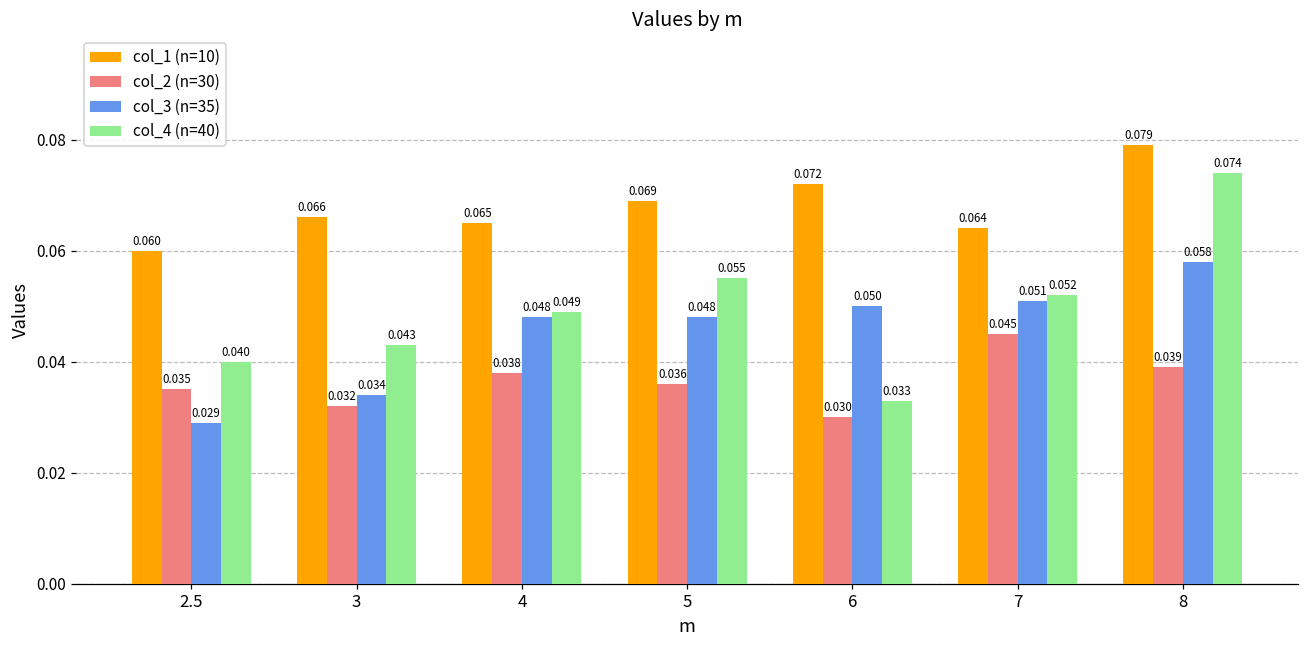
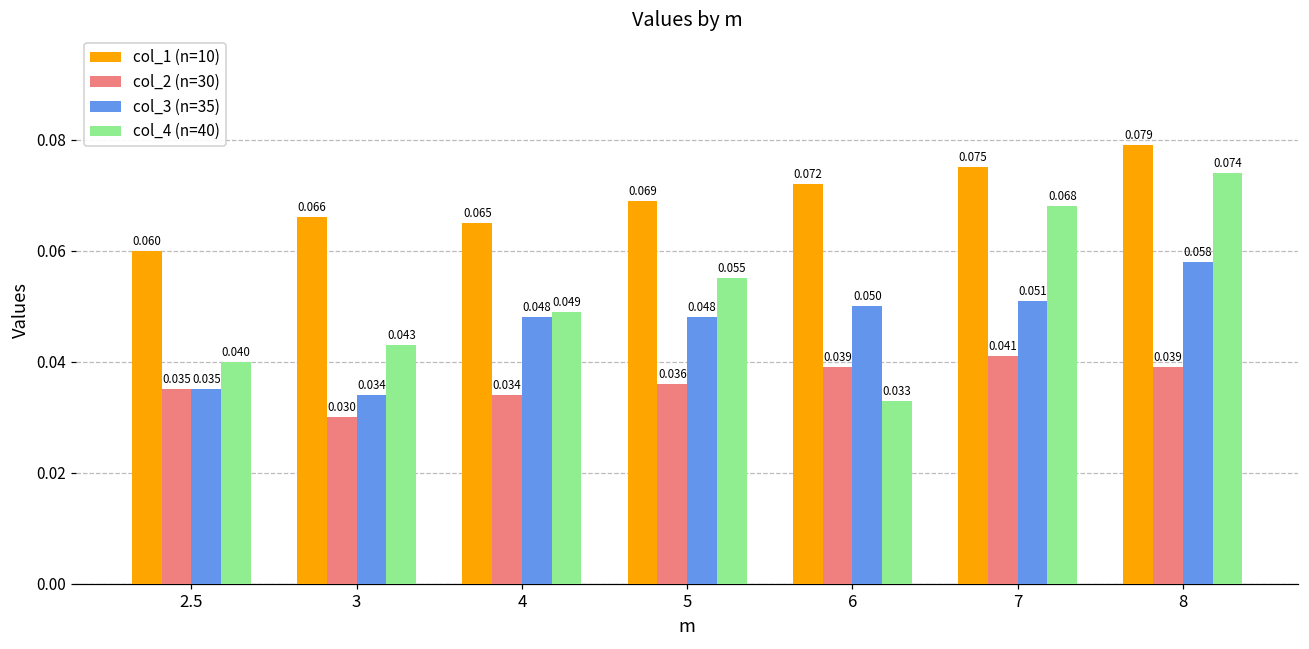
  {
    "col_1 (n=10)": {
      "2.5": 0.060,
      "3": 0.066,
      "4": 0.065,
      "5": 0.069,
      "6": 0.072,
-     "7": 0.064,
+     "7": 0.075,
      "8": 0.079
    },
    "col_2 (n=30)": {
      "2.5": 0.035,
-     "3": 0.032,
-     "4": 0.038,
+     "3": 0.030,
+     "4": 0.034,
      "5": 0.036,
-     "6": 0.030,
-     "7": 0.045,
+     "6": 0.039,
+     "7": 0.041,
      "8": 0.039
    },
    "col_3 (n=35)": {
-     "2.5": 0.029,
+     "2.5": 0.035,
      "3": 0.034,
      "4": 0.048,
      "5": 0.048,
      "6": 0.050,
      "7": 0.051,
      "8": 0.058
    },
    "col_4 (n=40)": {
      "2.5": 0.040,
      "3": 0.043,
      "4": 0.049,
      "5": 0.055,
      "6": 0.033,
-     "7": 0.052,
+     "7": 0.068,
      "8": 0.074
    }
  }
